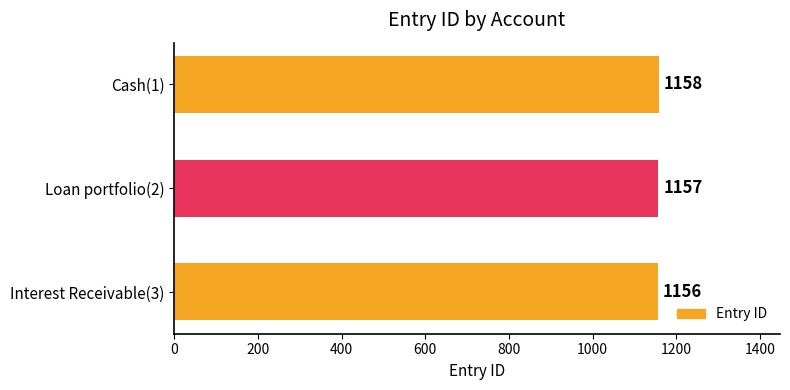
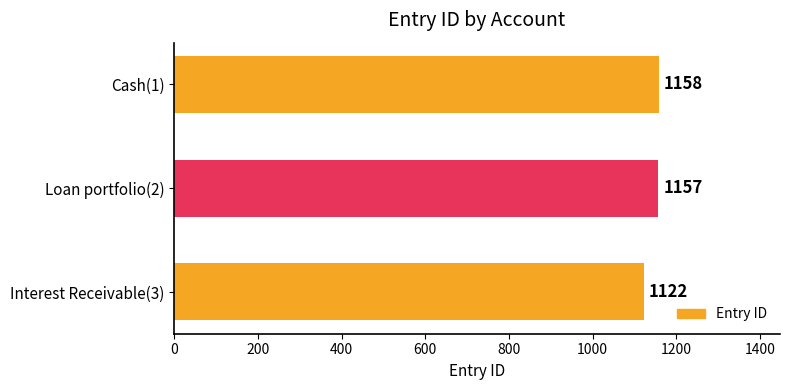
  {
    "Cash(1)": 1158,
    "Loan portfolio(2)": 1157,
-   "Interest Receivable(3)": 1156
+   "Interest Receivable(3)": 1122
  }
